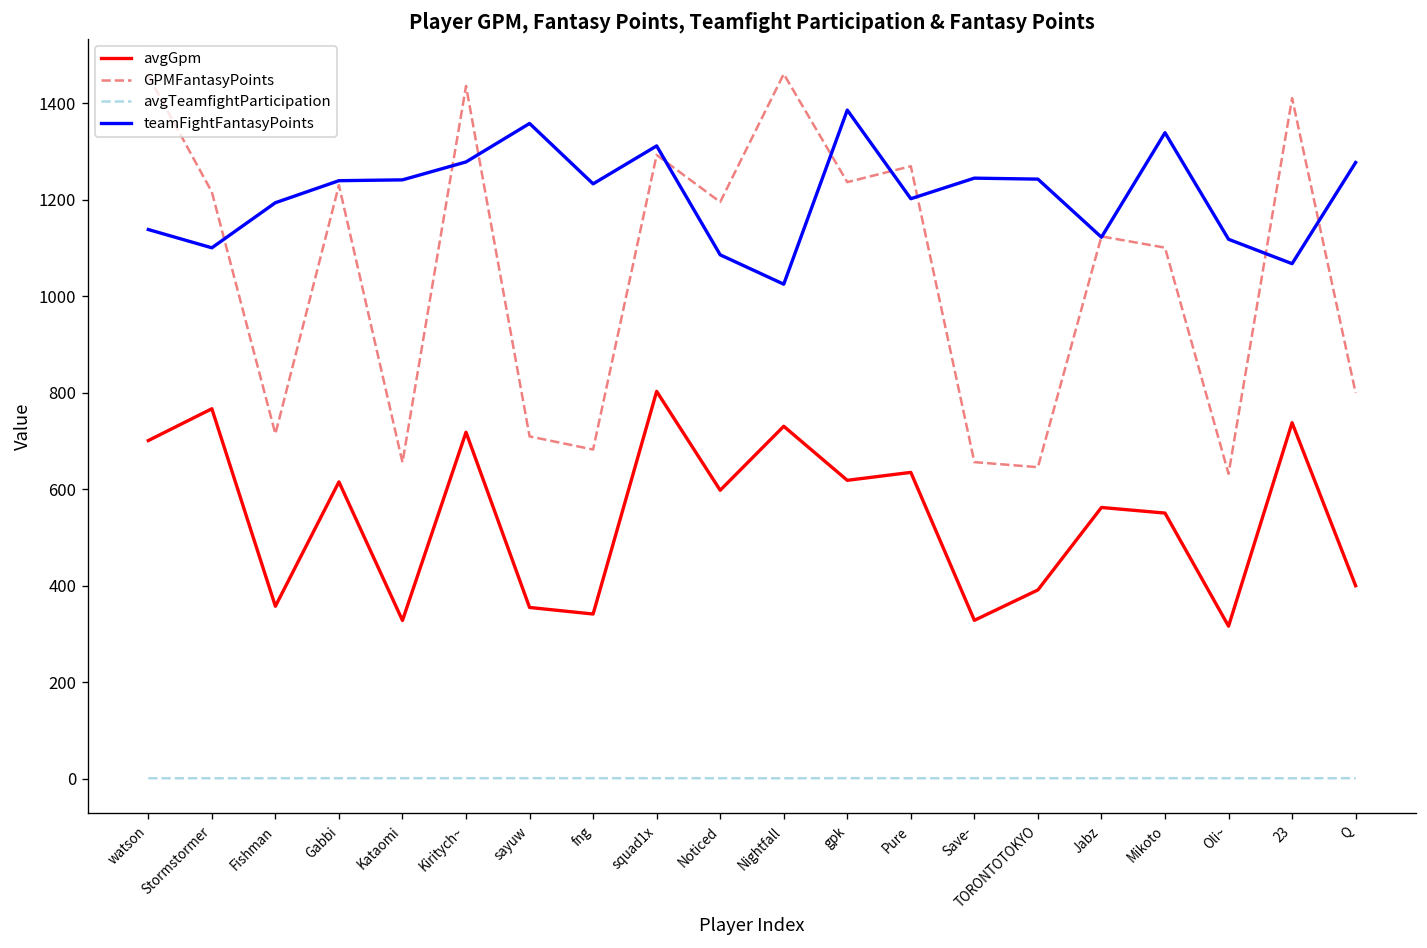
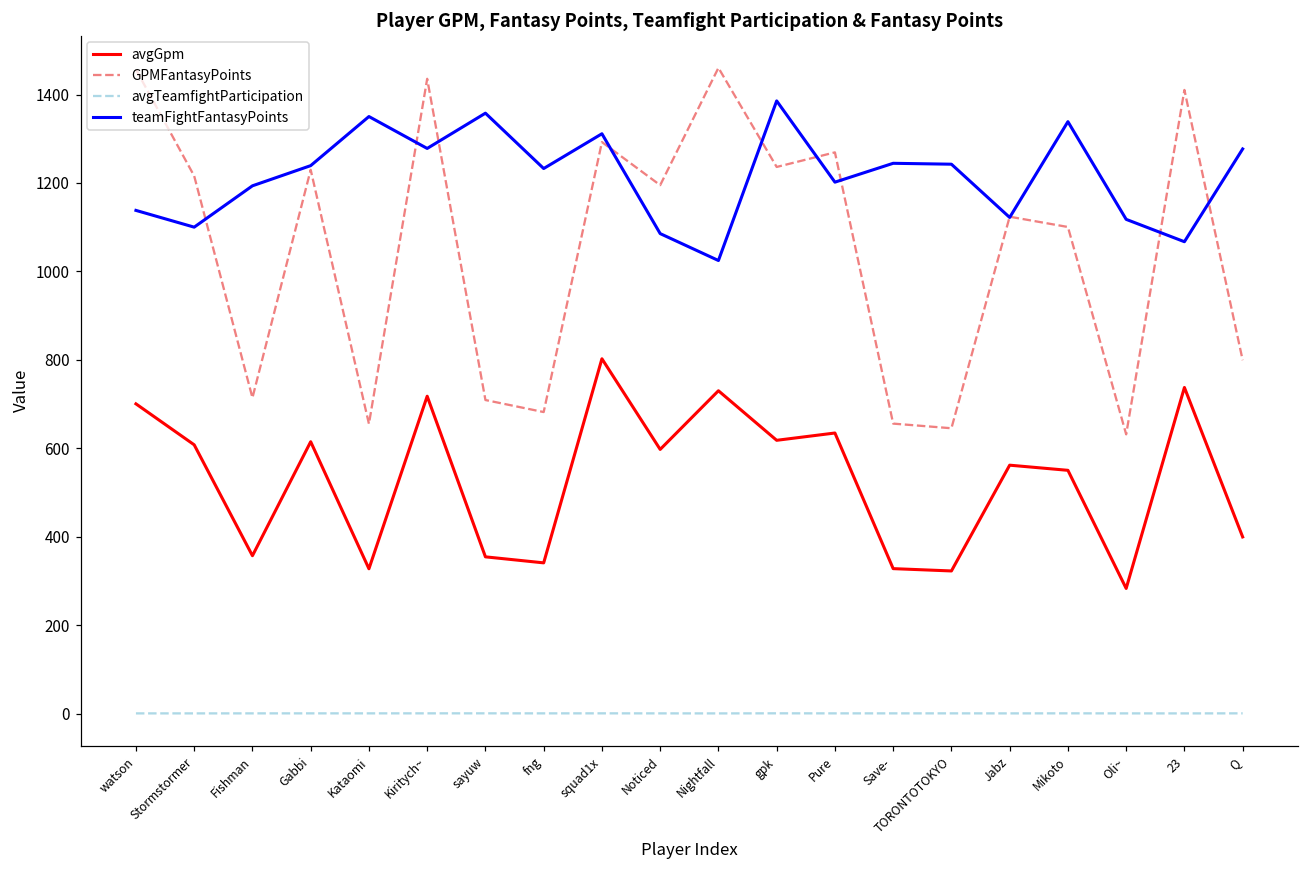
  {
    "avgGpm": {
      "watson": 700,
-     "Stormstormer": 770,
+     "Stormstormer": 610,
      "Fishman": 360,
      "Gabbi": 610,
      "Kataomi": 330,
      "Kiritych~": 720,
      "sayuw": 350,
      "fng": 340,
      "squad1x": 800,
      "Noticed": 600,
      "Nightfall": 730,
      "gpk": 620,
      "Pure": 630,
      "Save-": 330,
-     "TORONTOTOKYO": 390,
+     "TORONTOTOKYO": 320,
      "Jabz": 560,
      "Mikoto": 550,
-     "Oli~": 320,
+     "Oli~": 280,
      "23": 740,
      "Q": 400
    },
    "GPMFantasyPoints": {
      "Stormstormer": 1220,
      "Fishman": 710,
      "Gabbi": 1230,
      "Kataomi": 660,
      "Kiritych~": 1440,
      "sayuw": 710,
      "fng": 680,
      "squad1x": 1290,
      "Noticed": 1200,
      "Nightfall": 1460,
      "gpk": 1240,
      "Pure": 1270,
      "Save-": 660,
      "TORONTOTOKYO": 650,
      "Mikoto": 1100,
      "Oli~": 630,
      "23": 1410,
      "Q": 800
    },
    "avgTeamfightParticipation": {
      "watson": 0,
      "Stormstormer": 0,
      "Fishman": 0,
      "Gabbi": 0,
      "Kataomi": 0,
      "Kiritych~": 0,
      "sayuw": 0,
      "fng": 0,
      "squad1x": 0,
      "Noticed": 0,
      "Nightfall": 0,
      "gpk": 0,
      "Pure": 0,
      "Save-": 0,
      "TORONTOTOKYO": 0,
      "Jabz": 0,
      "Mikoto": 0,
      "Oli~": 0,
      "23": 0,
      "Q": 0
    },
    "teamFightFantasyPoints": {
      "watson": 1140,
      "Stormstormer": 1100,
      "Fishman": 1190,
      "Gabbi": 1240,
-     "Kataomi": 1240,
+     "Kataomi": 1350,
      "Kiritych~": 1280,
      "sayuw": 1360,
      "fng": 1230,
      "squad1x": 1310,
      "Noticed": 1090,
      "Nightfall": 1020,
      "gpk": 1390,
      "Pure": 1200,
      "Save-": 1240,
      "TORONTOTOKYO": 1240,
      "Mikoto": 1340,
      "Oli~": 1120,
      "23": 1070,
      "Q": 1280
    }
  }
